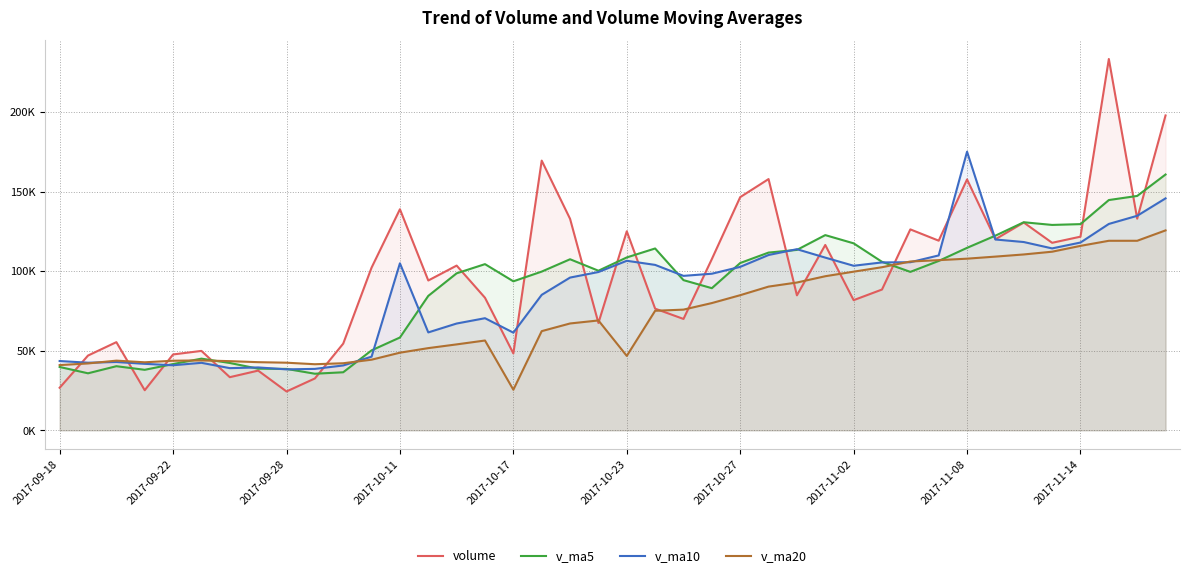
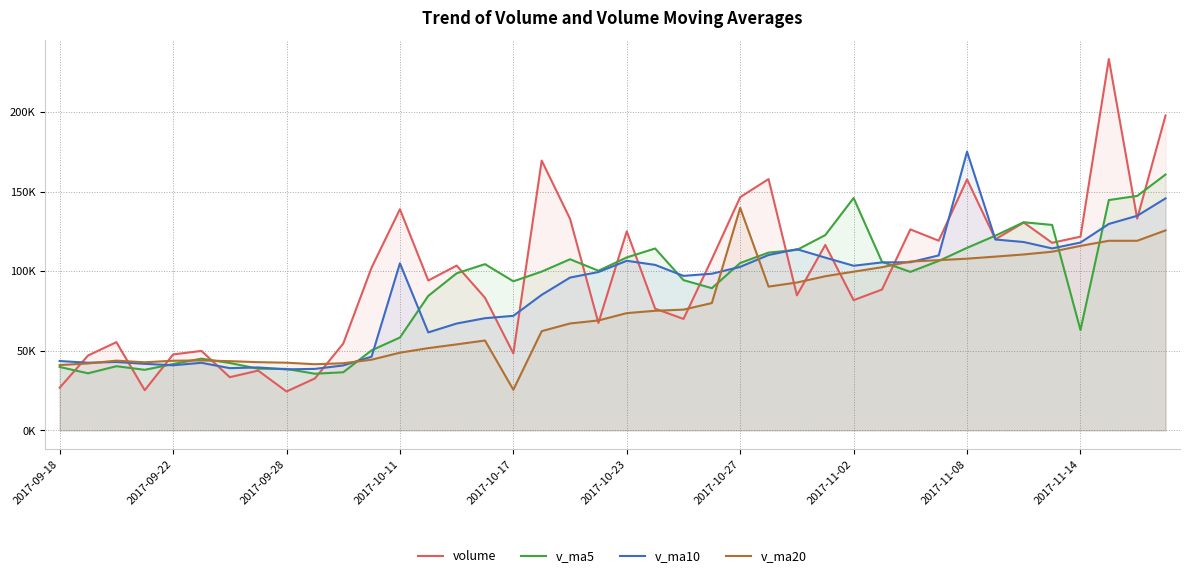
  {
    "volume": {
      "2017-09-18": 27000,
      "2017-09-22": 48000,
      "2017-09-28": 24000,
      "2017-10-11": 139000,
      "2017-10-17": 48000,
      "2017-10-23": 125000,
      "2017-10-27": 147000,
      "2017-11-02": 82000,
      "2017-11-08": 158000,
      "2017-11-14": 122000
    },
    "v_ma5": {
      "2017-10-11": 58000,
      "2017-10-17": 94000,
      "2017-10-23": 109000,
      "2017-10-27": 105000,
-     "2017-11-02": 117000,
+     "2017-11-02": 146000,
      "2017-11-08": 115000,
-     "2017-11-14": 130000
+     "2017-11-14": 63000
    },
    "v_ma10": {
      "2017-09-18": 44000,
      "2017-10-11": 105000,
-     "2017-10-17": 61000,
+     "2017-10-17": 72000,
      "2017-10-23": 107000,
      "2017-10-27": 103000,
      "2017-11-02": 103000,
      "2017-11-08": 175000,
      "2017-11-14": 118000
    },
    "v_ma20": {
      "2017-09-22": 44000,
      "2017-09-28": 42000,
      "2017-10-11": 49000,
      "2017-10-17": 26000,
-     "2017-10-23": 47000,
-     "2017-10-27": 85000,
+     "2017-10-23": 74000,
+     "2017-10-27": 140000,
      "2017-11-02": 100000,
      "2017-11-08": 108000,
      "2017-11-14": 116000
    }
  }
